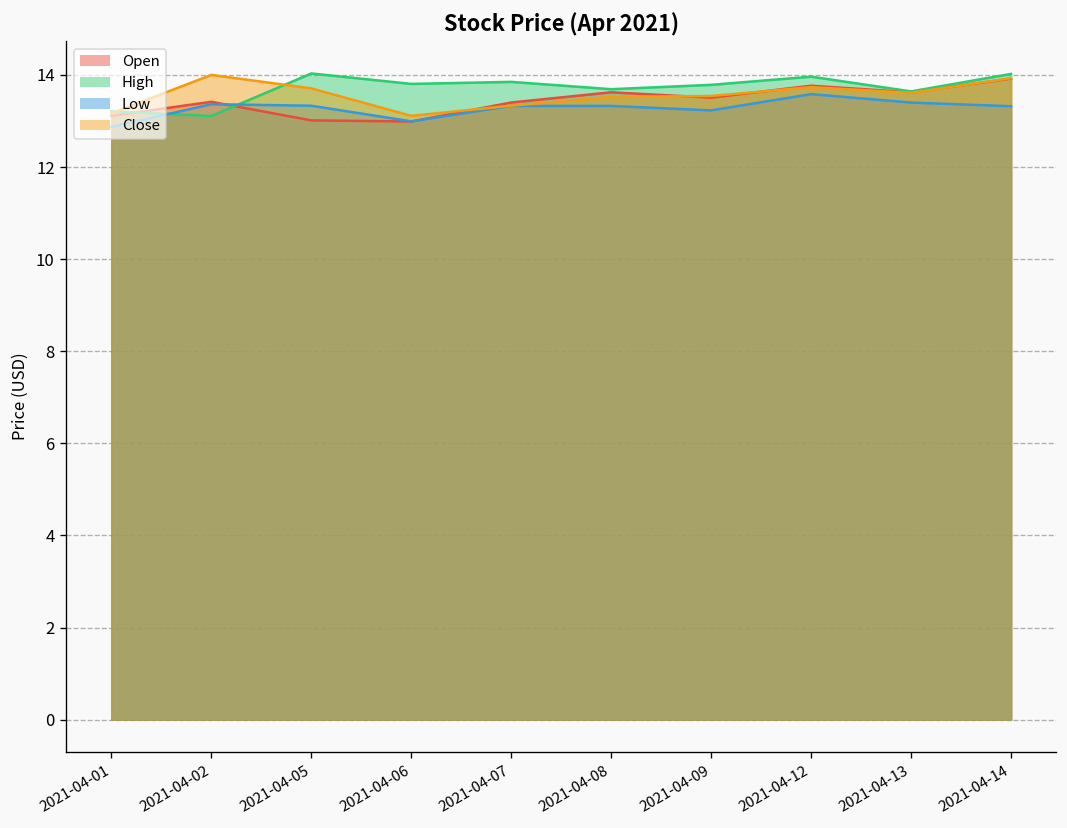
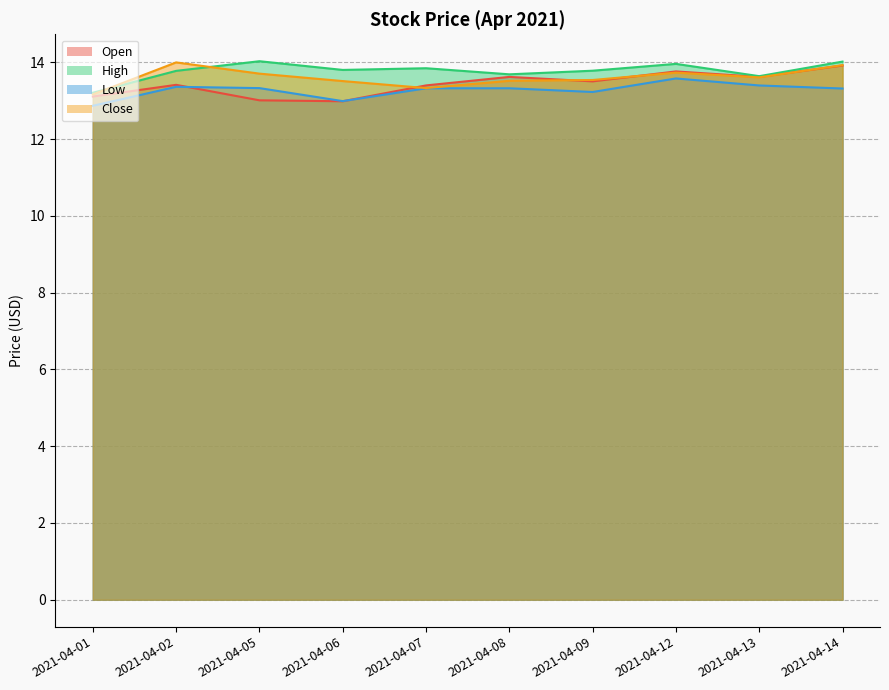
  {
    "Open": {
      "2021-04-05": 13.0,
      "2021-04-07": 13.4,
      "2021-04-08": 13.6
    },
    "High": {
-     "2021-04-02": 13.1,
+     "2021-04-02": 13.8,
      "2021-04-05": 14.0,
      "2021-04-06": 13.8,
      "2021-04-07": 13.8,
      "2021-04-08": 13.7,
      "2021-04-09": 13.8,
      "2021-04-12": 14.0,
      "2021-04-14": 14.0
    },
    "Low": {
      "2021-04-05": 13.3,
      "2021-04-08": 13.3,
      "2021-04-09": 13.2,
      "2021-04-12": 13.6,
      "2021-04-13": 13.4,
      "2021-04-14": 13.3
    },
    "Close": {
      "2021-04-02": 14.0,
      "2021-04-05": 13.7,
-     "2021-04-06": 13.1,
+     "2021-04-06": 13.5,
      "2021-04-08": 13.5
    }
  }
